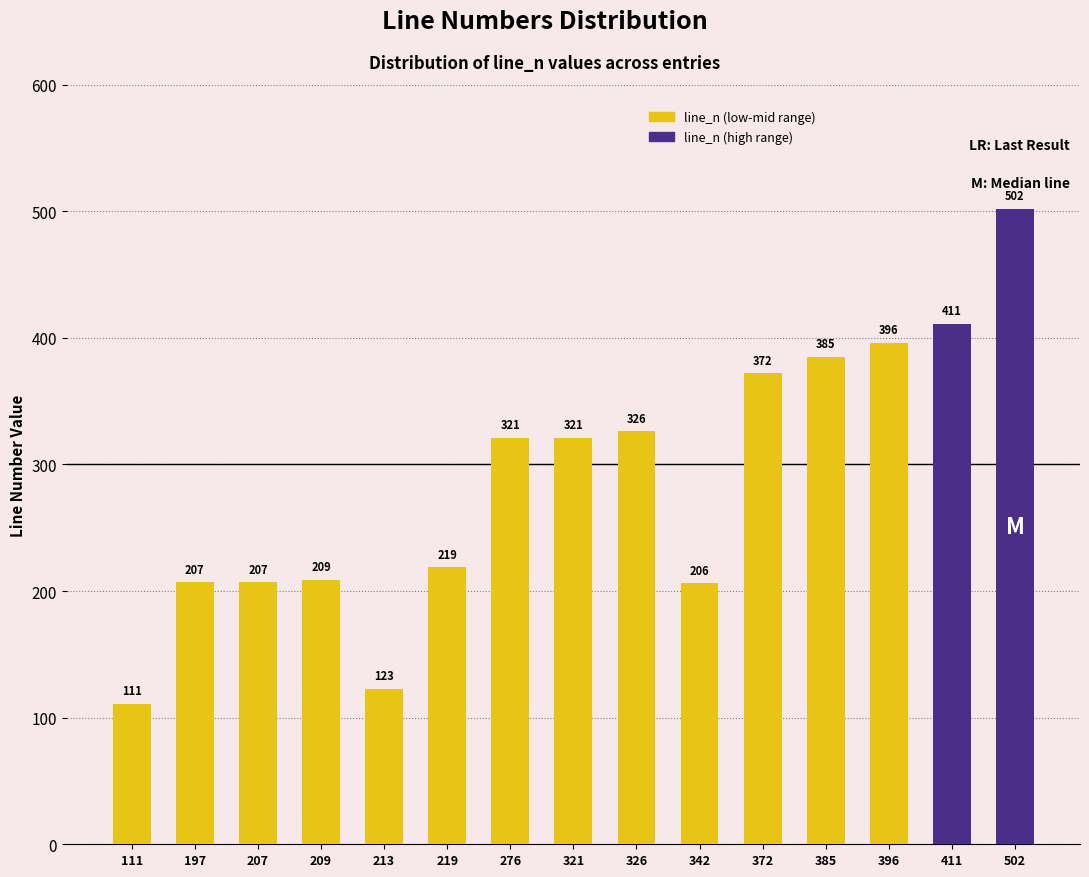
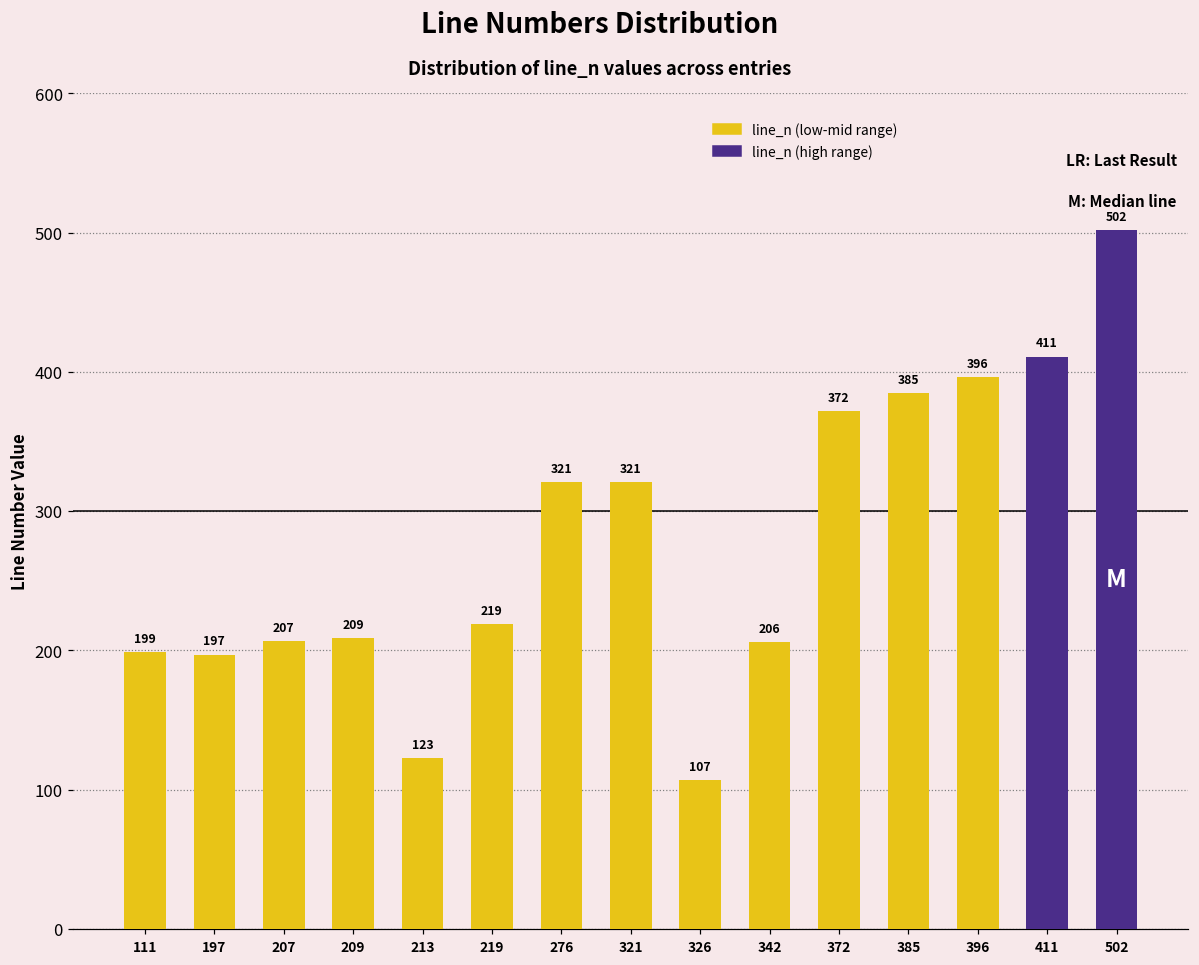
  {
-   "111": 111,
-   "197": 207,
+   "111": 199,
+   "197": 197,
    "207": 207,
    "209": 209,
    "213": 123,
    "219": 219,
    "276": 321,
    "321": 321,
-   "326": 326,
+   "326": 107,
    "342": 206,
    "372": 372,
    "385": 385,
    "396": 396,
    "411": 411,
    "502": 502
  }
